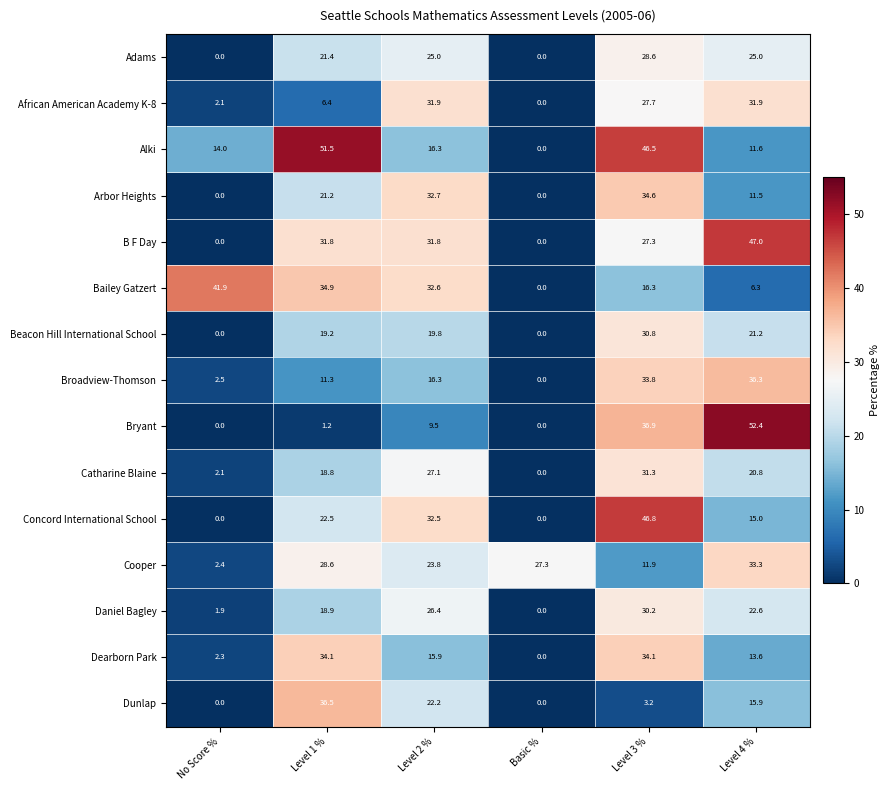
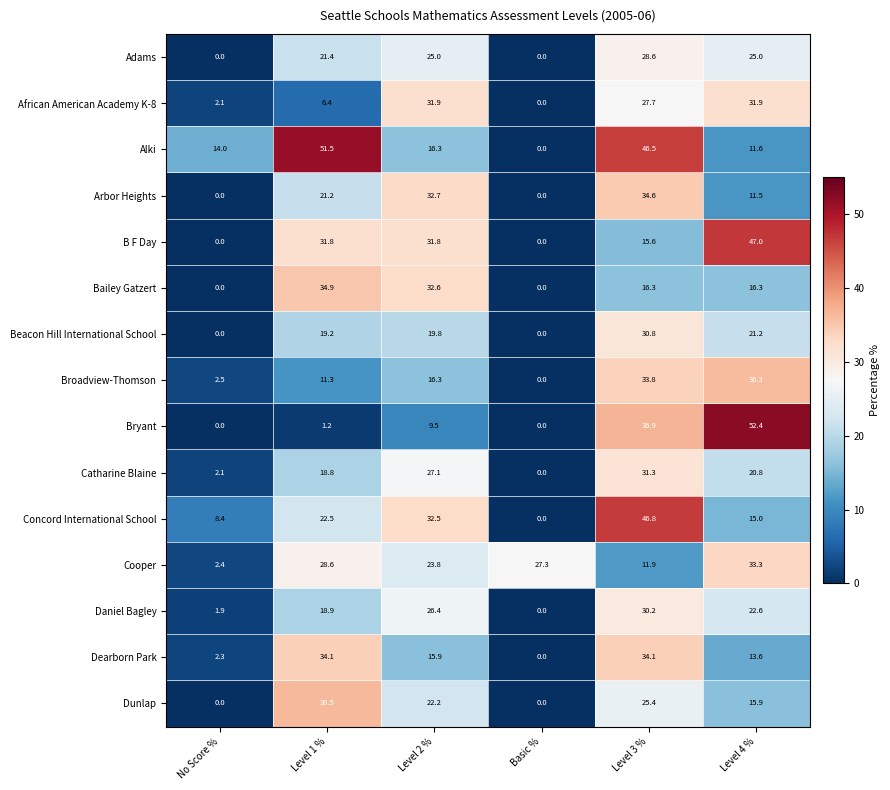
  {
    "Adams": {
      "No Score %": 0.0,
      "Level 1 %": 21.4,
      "Level 2 %": 25.0,
      "Basic %": 0.0,
      "Level 3 %": 28.6,
      "Level 4 %": 25.0
    },
    "African American Academy K-8": {
      "No Score %": 2.1,
      "Level 1 %": 6.4,
      "Level 2 %": 31.9,
      "Basic %": 0.0,
      "Level 3 %": 27.7,
      "Level 4 %": 31.9
    },
    "Alki": {
      "No Score %": 14.0,
      "Level 1 %": 51.5,
      "Level 2 %": 16.3,
      "Basic %": 0.0,
      "Level 3 %": 46.5,
      "Level 4 %": 11.6
    },
    "Arbor Heights": {
      "No Score %": 0.0,
      "Level 1 %": 21.2,
      "Level 2 %": 32.7,
      "Basic %": 0.0,
      "Level 3 %": 34.6,
      "Level 4 %": 11.5
    },
    "B F Day": {
      "No Score %": 0.0,
      "Level 1 %": 31.8,
      "Level 2 %": 31.8,
      "Basic %": 0.0,
-     "Level 3 %": 27.3,
+     "Level 3 %": 15.6,
      "Level 4 %": 47.0
    },
    "Bailey Gatzert": {
-     "No Score %": 41.9,
+     "No Score %": 0.0,
      "Level 1 %": 34.9,
      "Level 2 %": 32.6,
      "Basic %": 0.0,
      "Level 3 %": 16.3,
-     "Level 4 %": 6.3
+     "Level 4 %": 16.3
    },
    "Beacon Hill International School": {
      "No Score %": 0.0,
      "Level 1 %": 19.2,
      "Level 2 %": 19.8,
      "Basic %": 0.0,
      "Level 3 %": 30.8,
      "Level 4 %": 21.2
    },
    "Broadview-Thomson": {
      "No Score %": 2.5,
      "Level 1 %": 11.3,
      "Level 2 %": 16.3,
      "Basic %": 0.0,
      "Level 3 %": 33.8,
      "Level 4 %": 36.3
    },
    "Bryant": {
      "No Score %": 0.0,
      "Level 1 %": 1.2,
      "Level 2 %": 9.5,
      "Basic %": 0.0,
      "Level 3 %": 36.9,
      "Level 4 %": 52.4
    },
    "Catharine Blaine": {
      "No Score %": 2.1,
      "Level 1 %": 18.8,
      "Level 2 %": 27.1,
      "Basic %": 0.0,
      "Level 3 %": 31.3,
      "Level 4 %": 20.8
    },
    "Concord International School": {
-     "No Score %": 0.0,
+     "No Score %": 8.4,
      "Level 1 %": 22.5,
      "Level 2 %": 32.5,
      "Basic %": 0.0,
      "Level 3 %": 46.8,
      "Level 4 %": 15.0
    },
    "Cooper": {
      "No Score %": 2.4,
      "Level 1 %": 28.6,
      "Level 2 %": 23.8,
      "Basic %": 27.3,
      "Level 3 %": 11.9,
      "Level 4 %": 33.3
    },
    "Daniel Bagley": {
      "No Score %": 1.9,
      "Level 1 %": 18.9,
      "Level 2 %": 26.4,
      "Basic %": 0.0,
      "Level 3 %": 30.2,
      "Level 4 %": 22.6
    },
    "Dearborn Park": {
      "No Score %": 2.3,
      "Level 1 %": 34.1,
      "Level 2 %": 15.9,
      "Basic %": 0.0,
      "Level 3 %": 34.1,
      "Level 4 %": 13.6
    },
    "Dunlap": {
      "No Score %": 0.0,
      "Level 1 %": 36.5,
      "Level 2 %": 22.2,
      "Basic %": 0.0,
-     "Level 3 %": 3.2,
+     "Level 3 %": 25.4,
      "Level 4 %": 15.9
    }
  }
